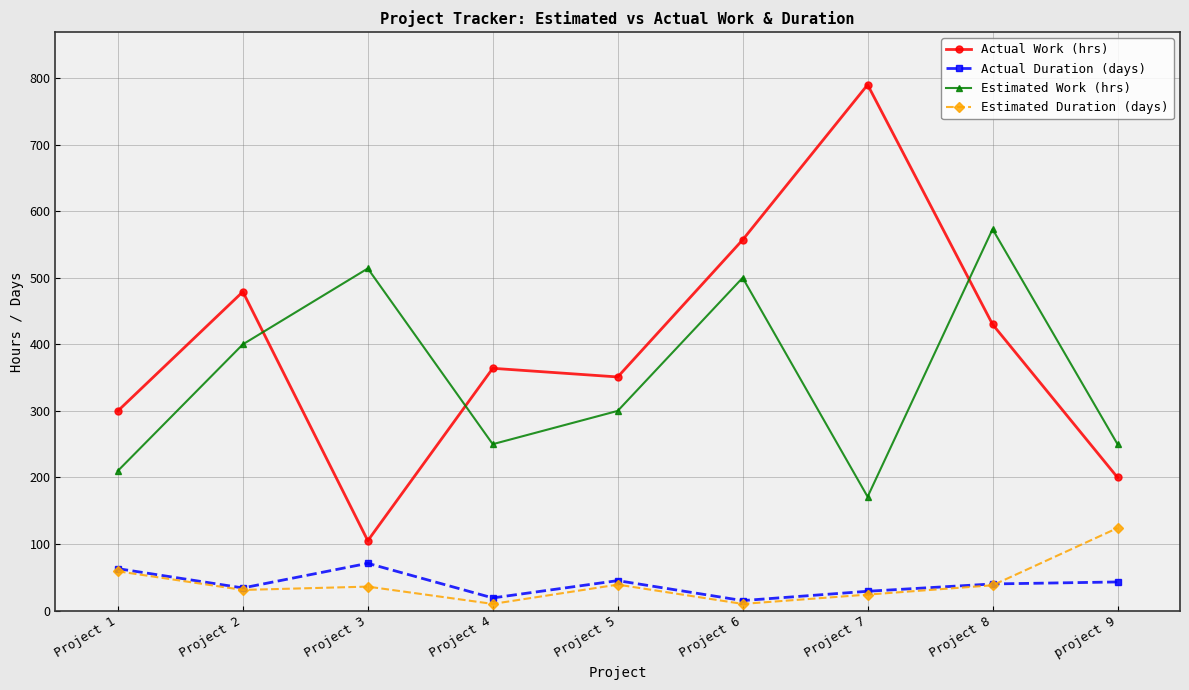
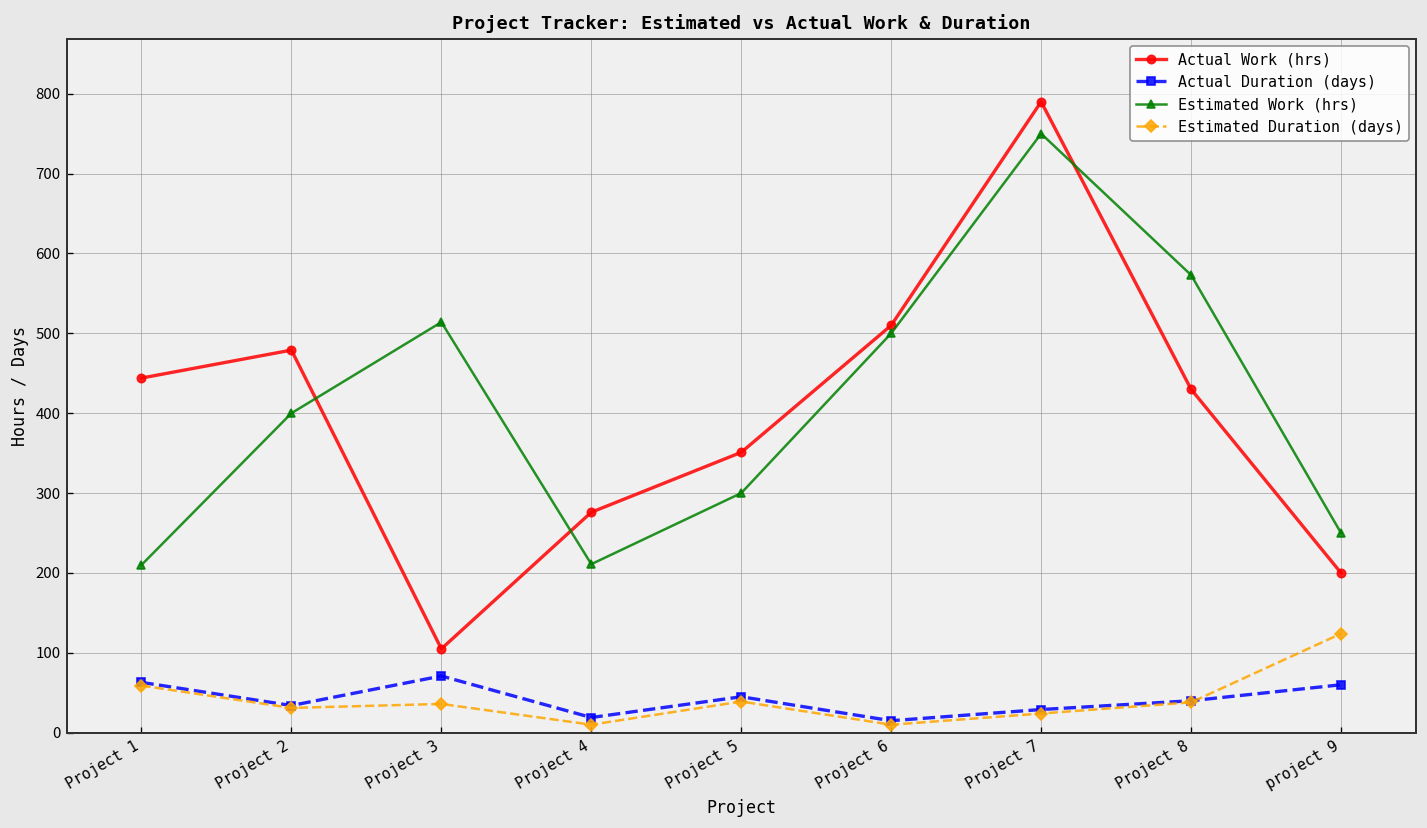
  {
    "Actual Work (hrs)": {
-     "Project 1": 300,
+     "Project 1": 440,
      "Project 2": 480,
      "Project 3": 110,
-     "Project 4": 360,
+     "Project 4": 280,
      "Project 5": 350,
-     "Project 6": 560,
+     "Project 6": 510,
      "Project 7": 790,
      "Project 8": 430,
      "project 9": 200
    },
    "Actual Duration (days)": {
      "Project 1": 60,
      "Project 3": 70,
      "Project 4": 20,
      "Project 5": 50,
      "Project 6": 20,
      "Project 7": 30,
-     "project 9": 40
+     "project 9": 60
    },
    "Estimated Work (hrs)": {
      "Project 1": 210,
      "Project 2": 400,
      "Project 3": 510,
-     "Project 4": 250,
+     "Project 4": 210,
      "Project 5": 300,
      "Project 6": 500,
-     "Project 7": 170,
+     "Project 7": 750,
      "Project 8": 570,
      "project 9": 250
    },
    "Estimated Duration (days)": {
      "Project 1": 60,
      "Project 3": 40,
      "Project 4": 10,
      "Project 5": 40,
      "Project 6": 10,
      "Project 7": 20,
      "project 9": 120
    }
  }
